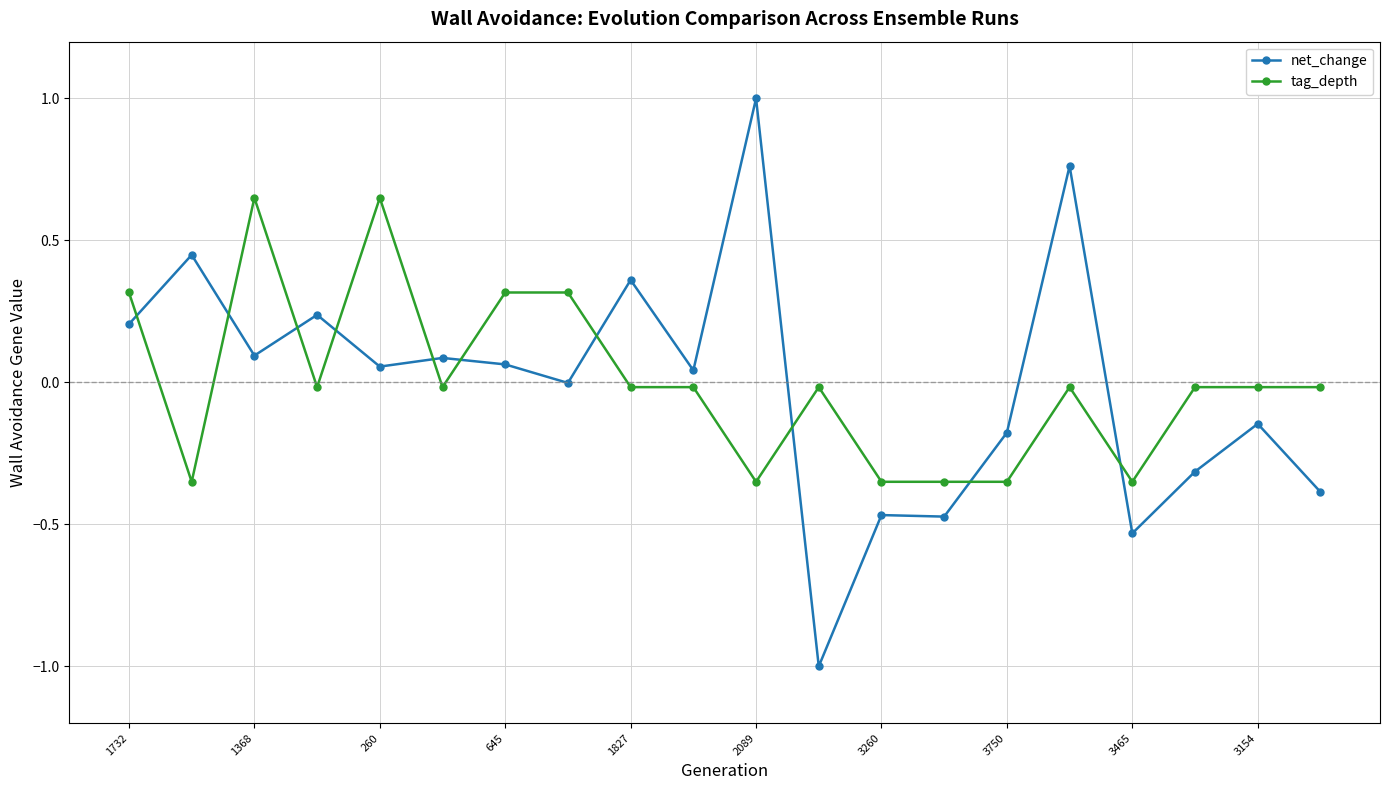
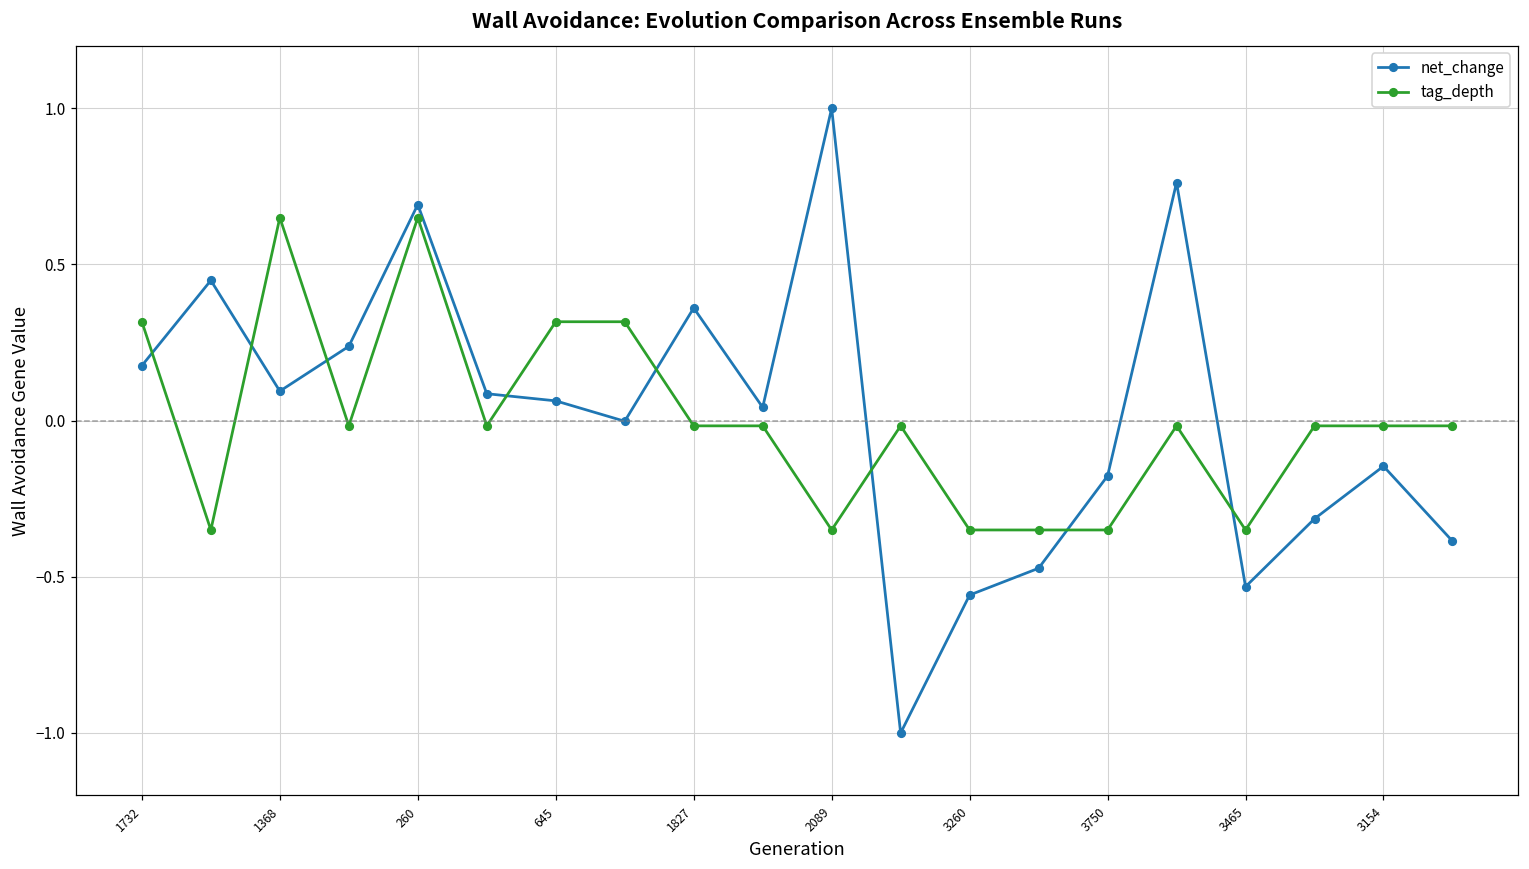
  {
    "net_change": {
-     "1732": 0.21,
+     "1732": 0.18,
      "1368": 0.09,
-     "260": 0.06,
+     "260": 0.69,
      "645": 0.06,
      "1827": 0.36,
      "2089": 1.00,
-     "3260": -0.47,
+     "3260": -0.56,
      "3750": -0.18,
      "3465": -0.53,
      "3154": -0.15
    },
    "tag_depth": {
      "1732": 0.32,
      "1368": 0.65,
      "260": 0.65,
      "645": 0.32,
      "1827": -0.02,
      "2089": -0.35,
      "3260": -0.35,
      "3750": -0.35,
      "3465": -0.35,
      "3154": -0.02
    }
  }
